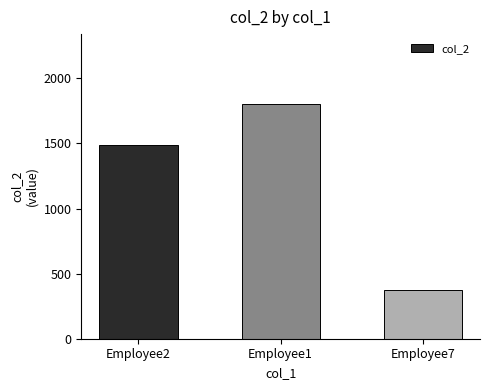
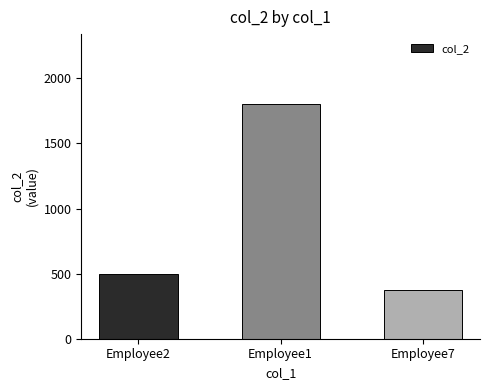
  {
-   "Employee2": 1490,
+   "Employee2": 500,
    "Employee1": 1800,
    "Employee7": 380
  }
